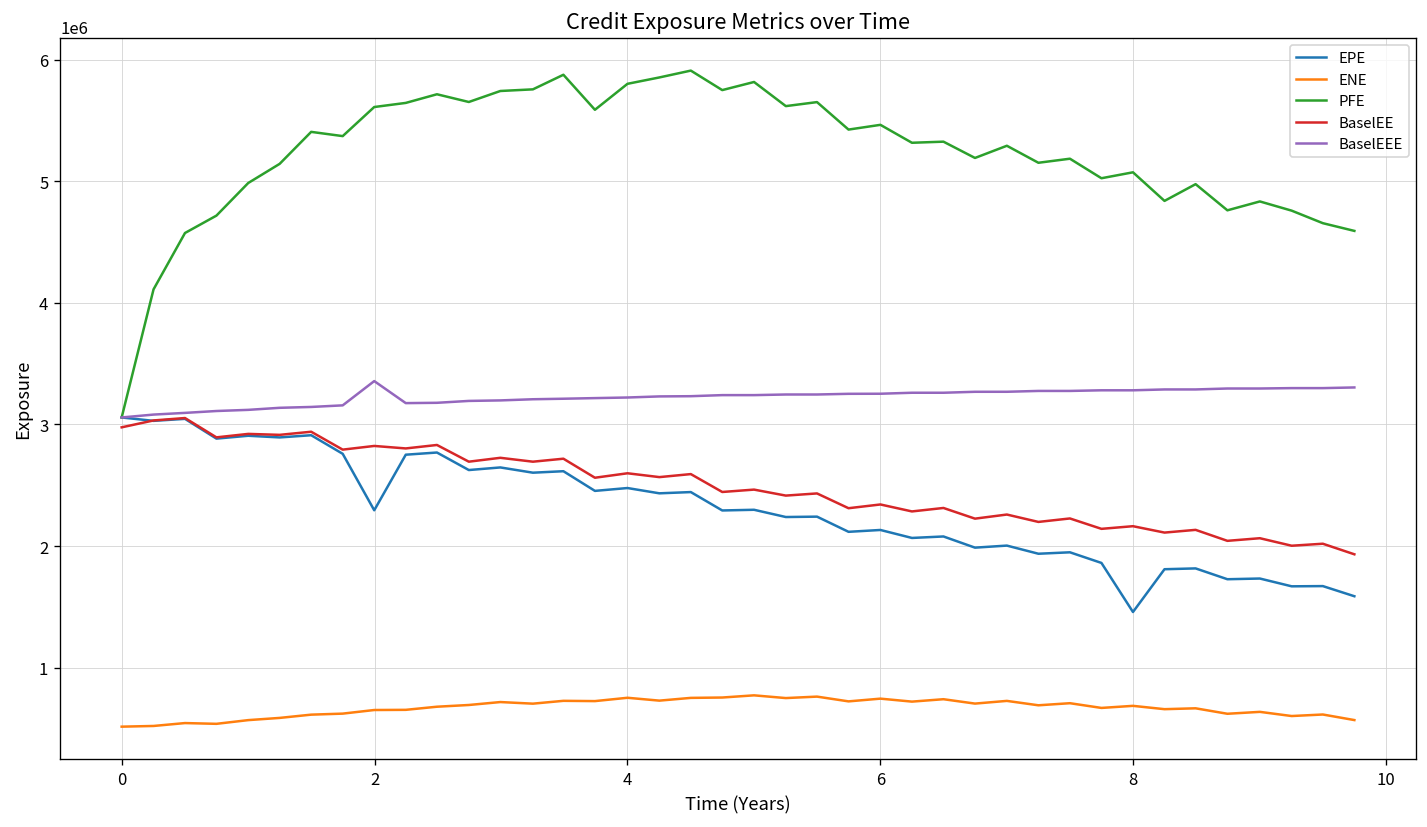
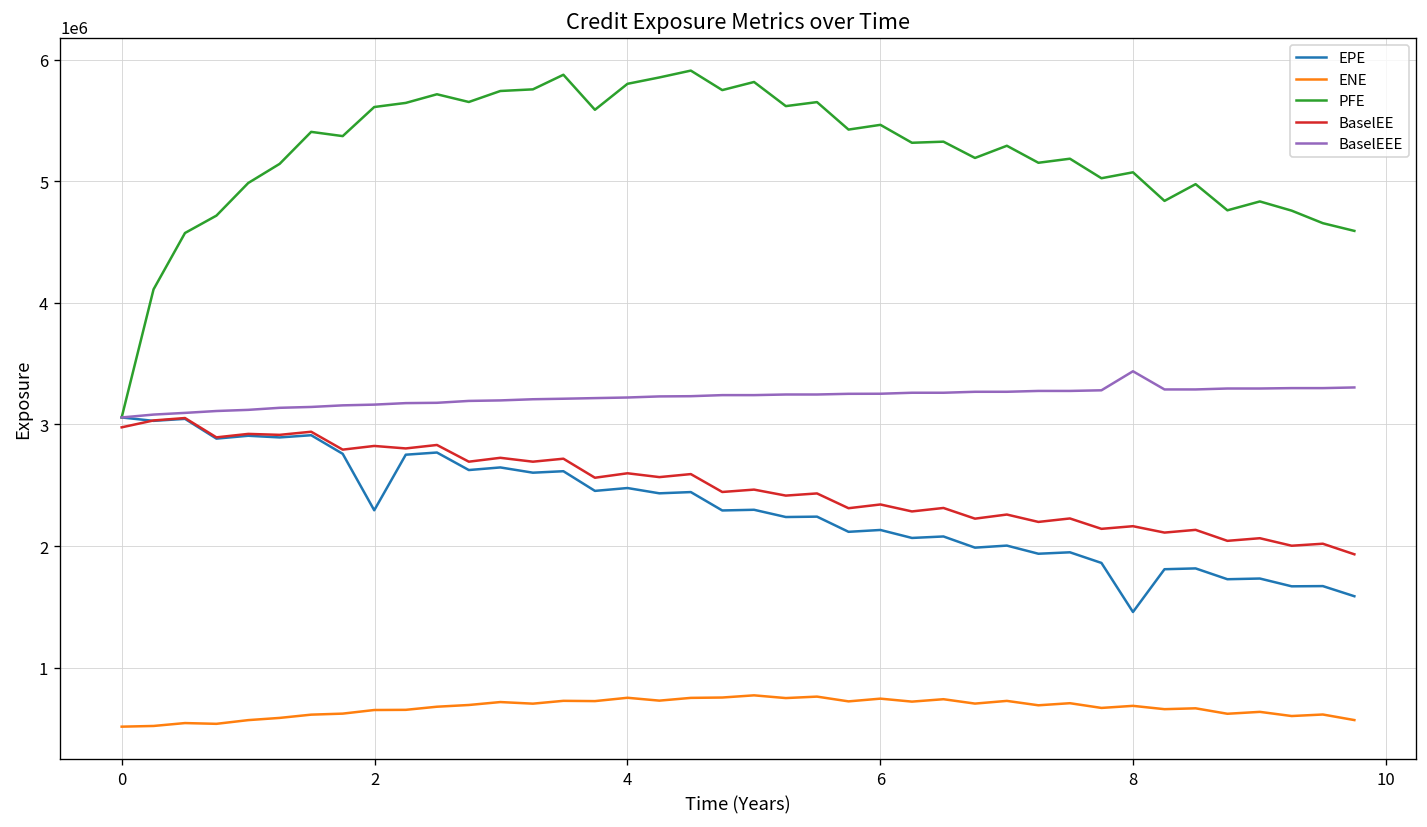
  {
    "EPE": {
      "2": 2290000,
      "4": 2480000,
      "6": 2130000,
      "8": 1460000
    },
    "ENE": {
      "0": 510000,
      "2": 650000,
      "4": 750000,
      "6": 740000,
      "8": 690000
    },
    "PFE": {
      "2": 5610000,
      "4": 5800000,
      "6": 5460000,
      "8": 5070000
    },
    "BaselEE": {
      "0": 2980000,
      "2": 2820000,
      "4": 2600000,
      "6": 2340000,
      "8": 2160000
    },
    "BaselEEE": {
-     "2": 3360000,
+     "2": 3160000,
      "4": 3220000,
      "6": 3250000,
-     "8": 3280000
+     "8": 3440000
    }
  }
